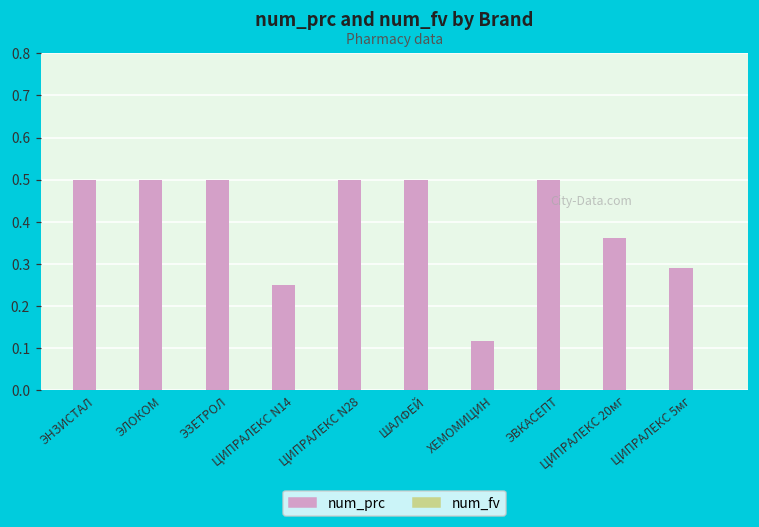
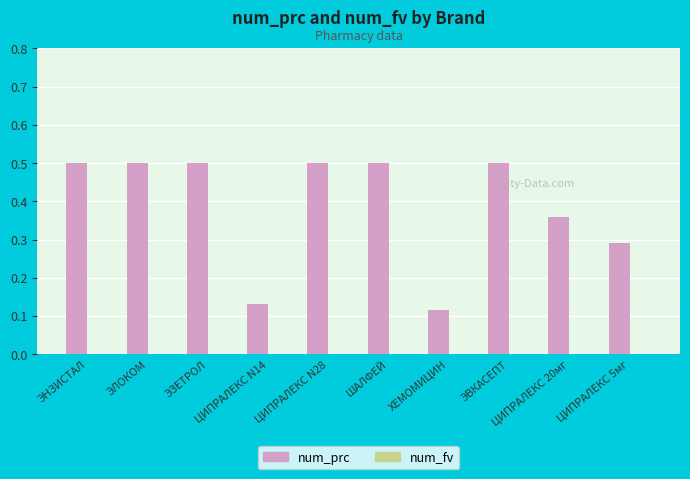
  {
    "num_prc": {
      "ЭНЗИСТАЛ": 0.50,
      "ЭЛОКОМ": 0.50,
      "ЭЗЕТРОЛ": 0.50,
-     "ЦИПРАЛЕКС N14": 0.25,
+     "ЦИПРАЛЕКС N14": 0.13,
      "ЦИПРАЛЕКС N28": 0.50,
      "ШАЛФЕЙ": 0.50,
      "ХЕМОМИЦИН": 0.11,
      "ЭВКАСЕПТ": 0.50,
      "ЦИПРАЛЕКС 20мг": 0.36,
      "ЦИПРАЛЕКС 5мг": 0.29
    },
    "num_fv": {
      "ЭНЗИСТАЛ": 0.00,
      "ЭЛОКОМ": 0.00,
      "ЭЗЕТРОЛ": 0.00,
      "ЦИПРАЛЕКС N14": 0.00,
      "ЦИПРАЛЕКС N28": 0.00,
      "ШАЛФЕЙ": 0.00,
      "ХЕМОМИЦИН": 0.00,
      "ЭВКАСЕПТ": 0.00,
      "ЦИПРАЛЕКС 20мг": 0.00,
      "ЦИПРАЛЕКС 5мг": 0.00
    }
  }
